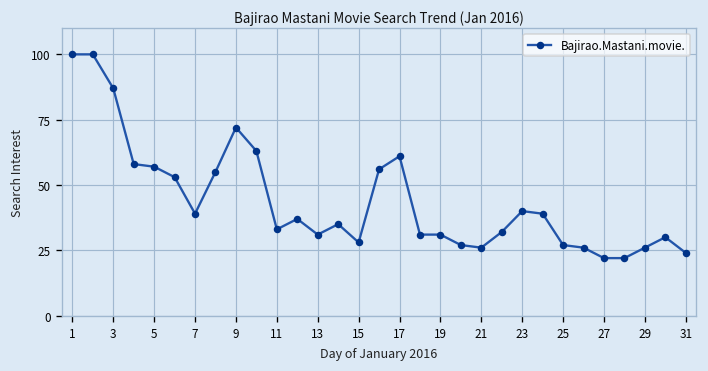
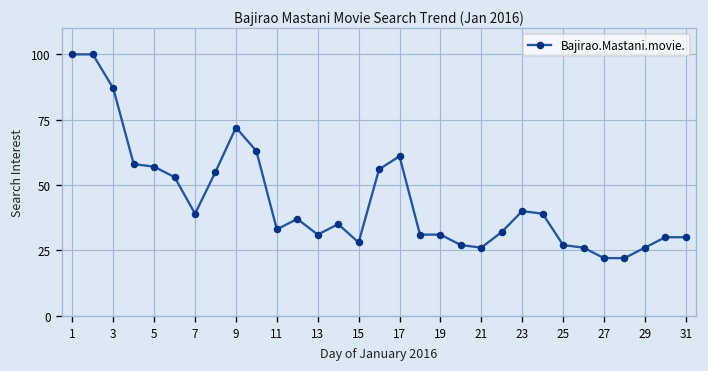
  {
    "1": 100,
    "3": 87,
    "5": 57,
    "7": 39,
    "9": 72,
    "11": 33,
    "13": 31,
    "15": 28,
    "17": 61,
    "19": 31,
    "21": 26,
    "23": 40,
    "25": 27,
    "27": 22,
    "29": 26,
-   "31": 24
+   "31": 30
  }
